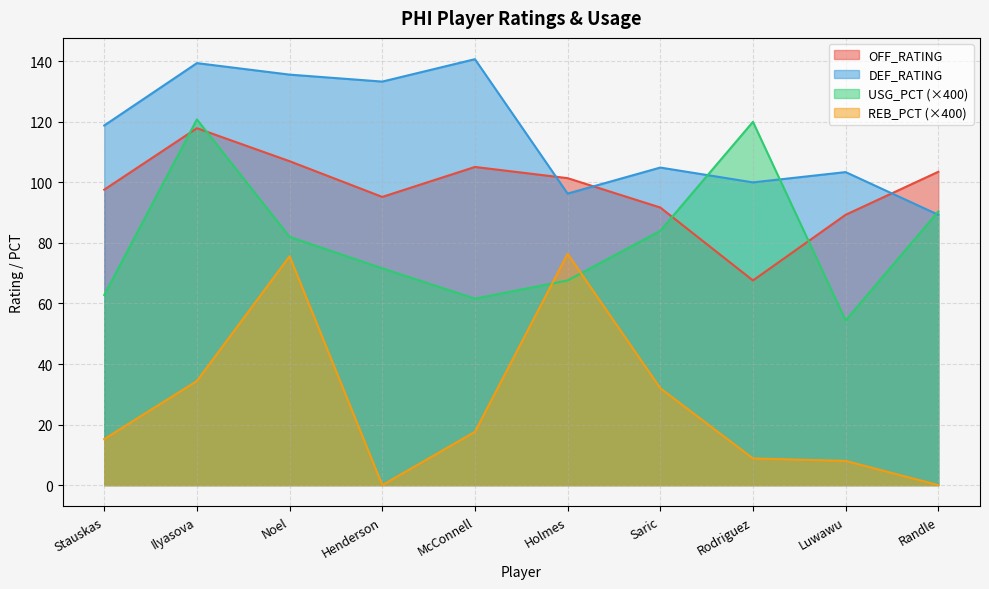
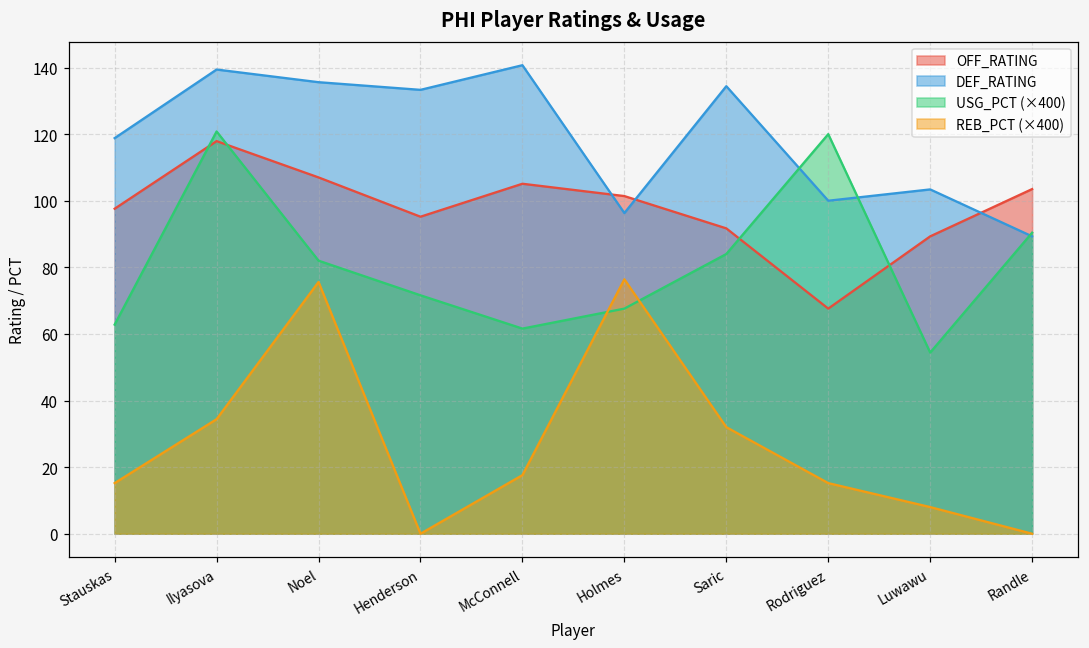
  {
    "OFF_RATING": {
      "Stauskas": 98,
      "Ilyasova": 118,
      "Noel": 107,
      "Henderson": 95,
      "McConnell": 105,
      "Holmes": 101,
      "Saric": 92,
      "Rodriguez": 68,
      "Luwawu": 89,
      "Randle": 104
    },
    "DEF_RATING": {
      "Stauskas": 119,
      "Ilyasova": 139,
      "Noel": 136,
      "Henderson": 133,
      "McConnell": 141,
      "Holmes": 96,
-     "Saric": 105,
+     "Saric": 134,
      "Rodriguez": 100,
      "Luwawu": 103,
      "Randle": 89
    },
    "USG_PCT (×400)": {
      "Stauskas": 63,
      "Ilyasova": 121,
      "Noel": 82,
      "Henderson": 72,
      "McConnell": 62,
      "Holmes": 68,
      "Saric": 84,
      "Rodriguez": 120,
      "Luwawu": 54,
      "Randle": 90
    },
    "REB_PCT (×400)": {
      "Stauskas": 15,
      "Ilyasova": 34,
      "Noel": 76,
      "Henderson": 0,
      "McConnell": 18,
      "Holmes": 76,
      "Saric": 32,
-     "Rodriguez": 9,
+     "Rodriguez": 15,
      "Luwawu": 8,
      "Randle": 0
    }
  }
